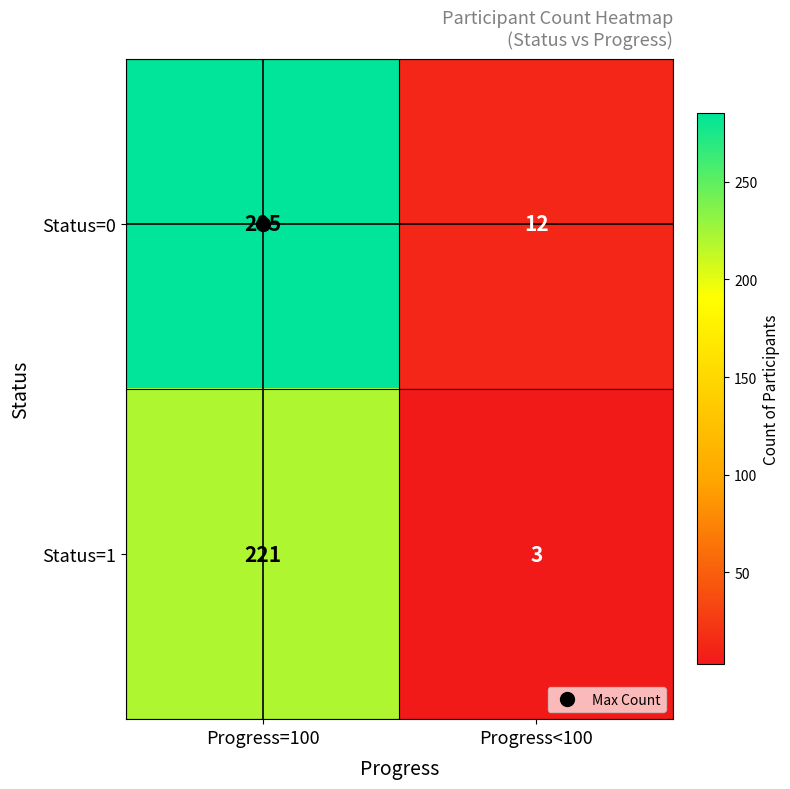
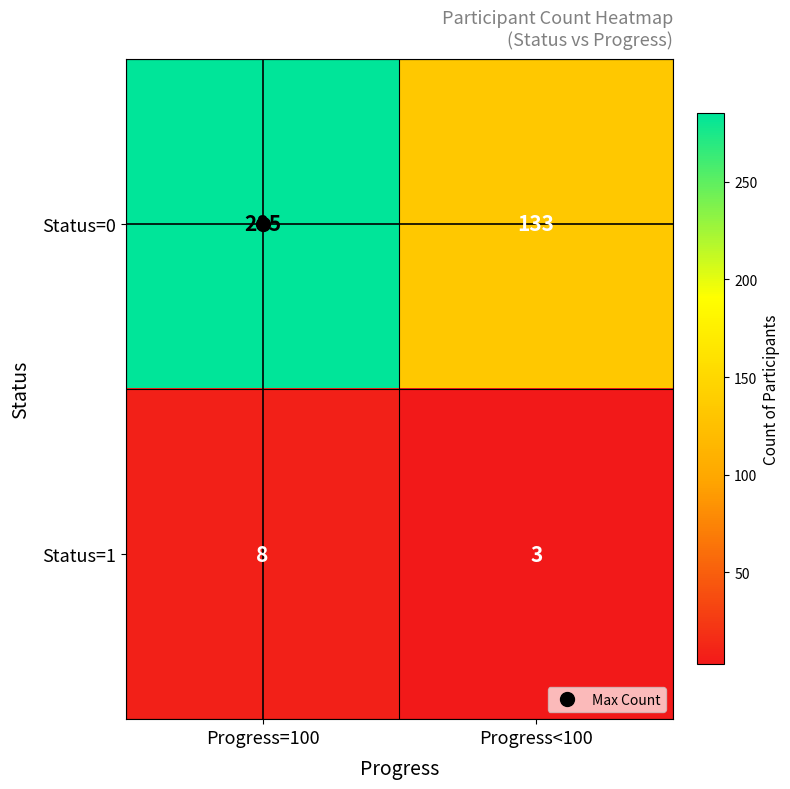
  {
    "Status=0": {
-     "Progress<100": 12
+     "Progress<100": 133
    },
    "Status=1": {
-     "Progress=100": 221,
+     "Progress=100": 8,
      "Progress<100": 3
    }
  }
